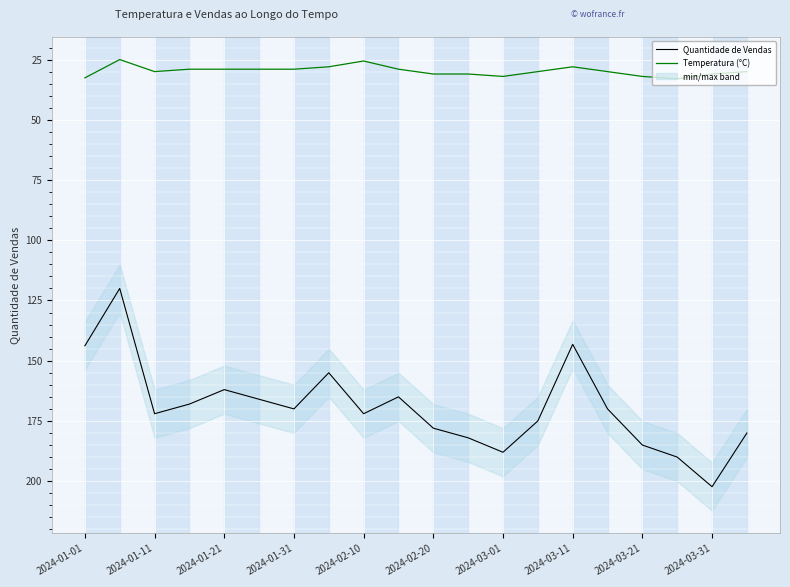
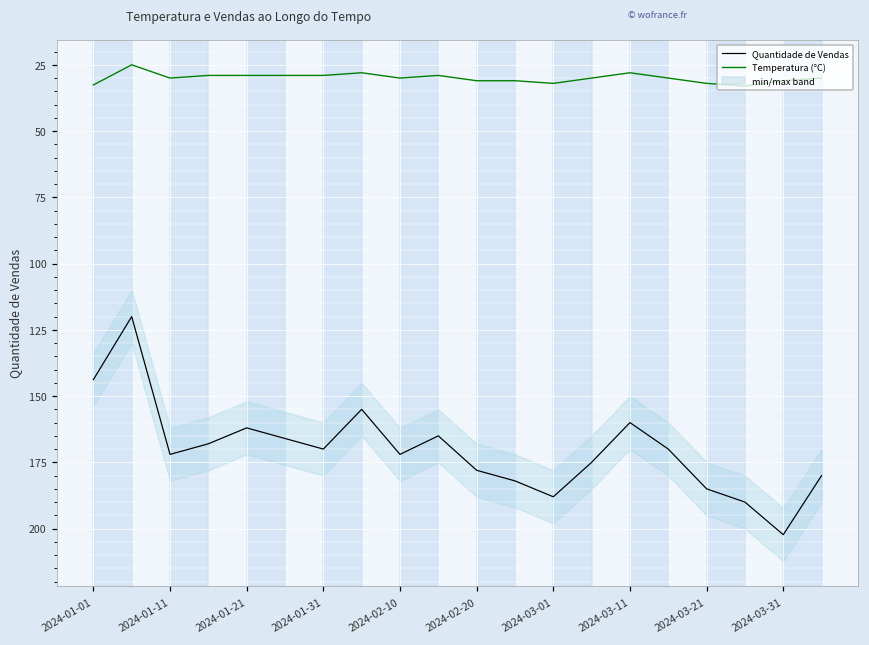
  {
    "Quantidade de Vendas": {
      "2024-01-01": 144,
      "2024-01-11": 172,
      "2024-01-21": 162,
      "2024-01-31": 170,
      "2024-02-10": 172,
      "2024-02-20": 178,
      "2024-03-01": 188,
-     "2024-03-11": 143,
+     "2024-03-11": 160,
      "2024-03-21": 185,
      "2024-03-31": 202
    },
    "Temperatura (°C)": {
      "2024-01-01": 33,
      "2024-01-11": 30,
      "2024-01-21": 29,
      "2024-01-31": 29,
-     "2024-02-10": 26,
+     "2024-02-10": 30,
      "2024-02-20": 31,
      "2024-03-01": 32,
      "2024-03-11": 28,
      "2024-03-21": 32
    }
  }
